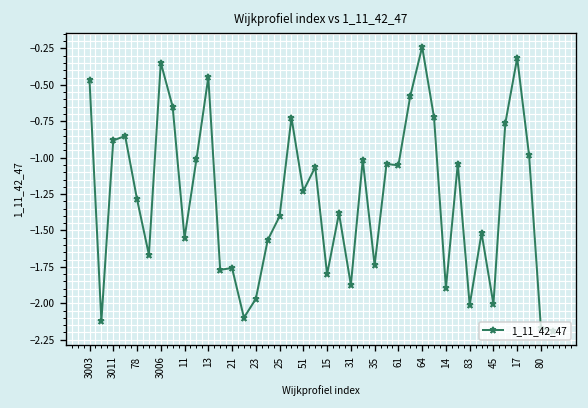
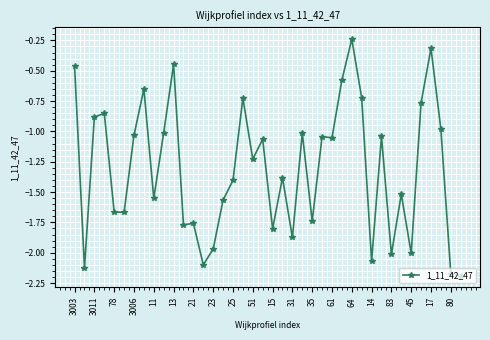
  {
    "3003": -0.46,
    "3011": -0.88,
-   "78": -1.29,
-   "3006": -0.35,
+   "78": -1.66,
+   "3006": -1.03,
    "51": -1.23,
    "61": -1.05,
    "64": -0.24,
-   "14": -1.90,
+   "14": -2.07,
    "83": -2.01,
    "45": -2.01
  }
